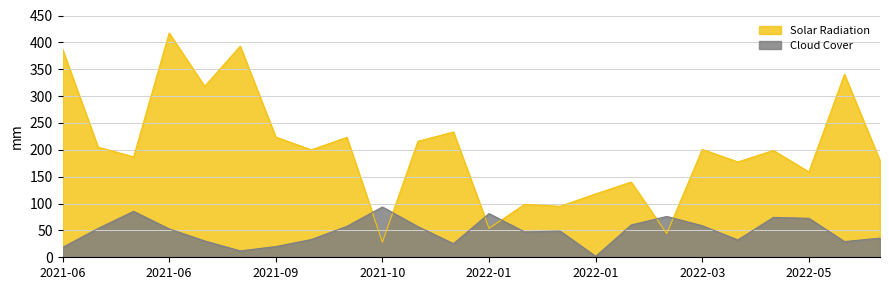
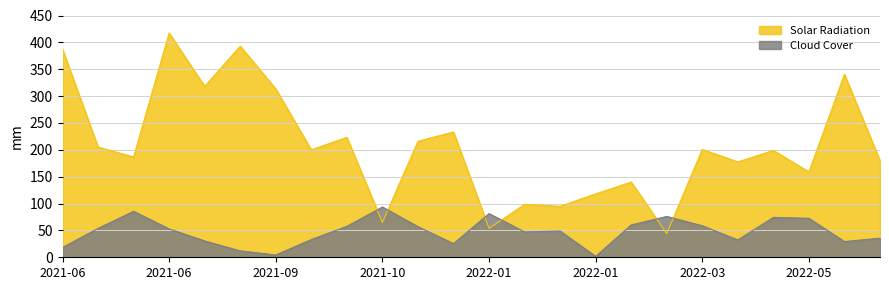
  {
    "Solar Radiation": {
-     "2021-09": 220,
-     "2021-10": 30,
+     "2021-09": 310,
+     "2021-10": 60,
      "2022-03": 200,
      "2022-05": 160
    },
    "Cloud Cover": {
-     "2021-09": 20,
+     "2021-09": 0,
      "2021-10": 90,
      "2022-03": 60,
      "2022-05": 70
    }
  }
